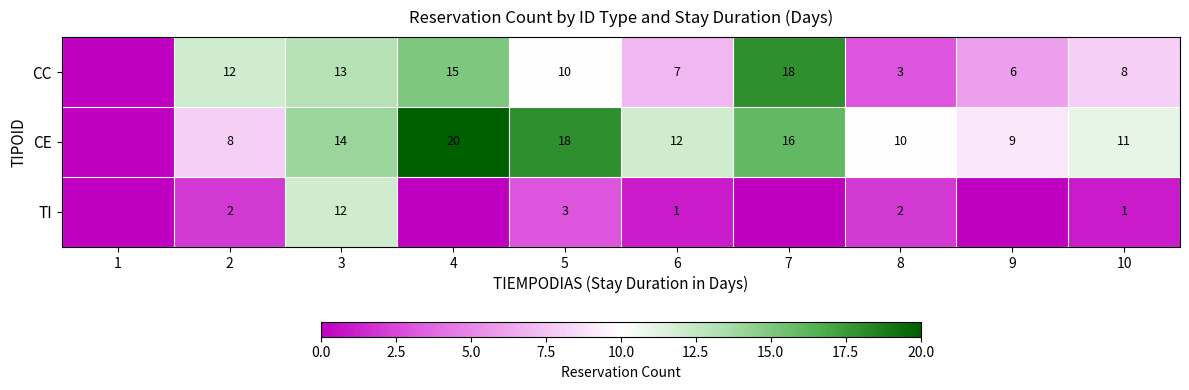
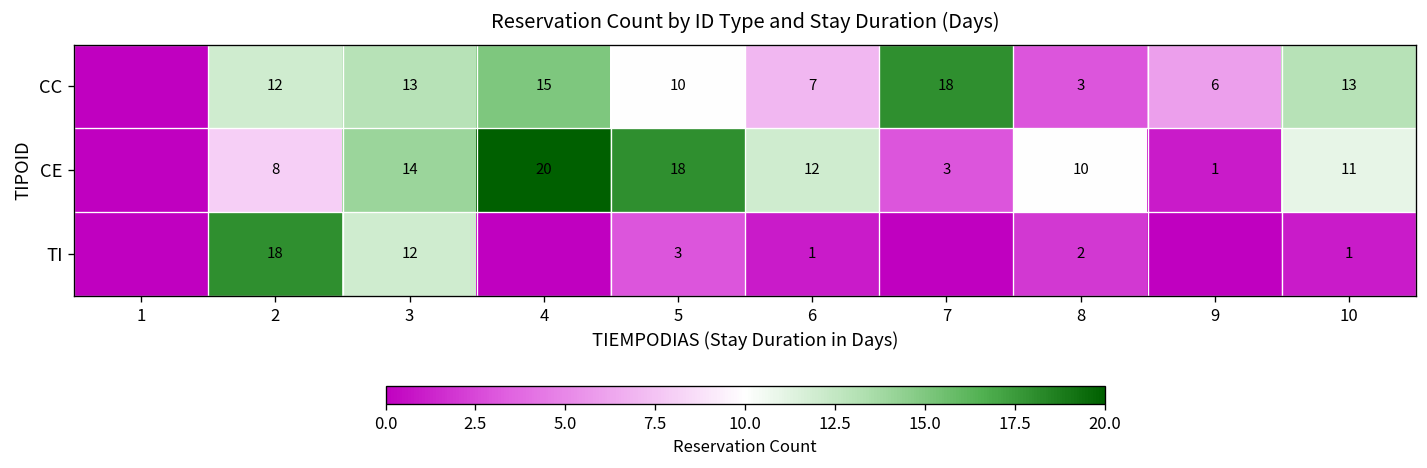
  {
    "CC": {
      "2": 12,
      "3": 13,
      "4": 15,
      "5": 10,
      "6": 7,
      "7": 18,
      "8": 3,
      "9": 6,
-     "10": 8
+     "10": 13
    },
    "CE": {
      "2": 8,
      "3": 14,
      "4": 20,
      "5": 18,
      "6": 12,
-     "7": 16,
+     "7": 3,
      "8": 10,
-     "9": 9,
+     "9": 1,
      "10": 11
    },
    "TI": {
-     "2": 2,
+     "2": 18,
      "3": 12,
      "5": 3,
      "6": 1,
      "8": 2,
      "10": 1
    }
  }
